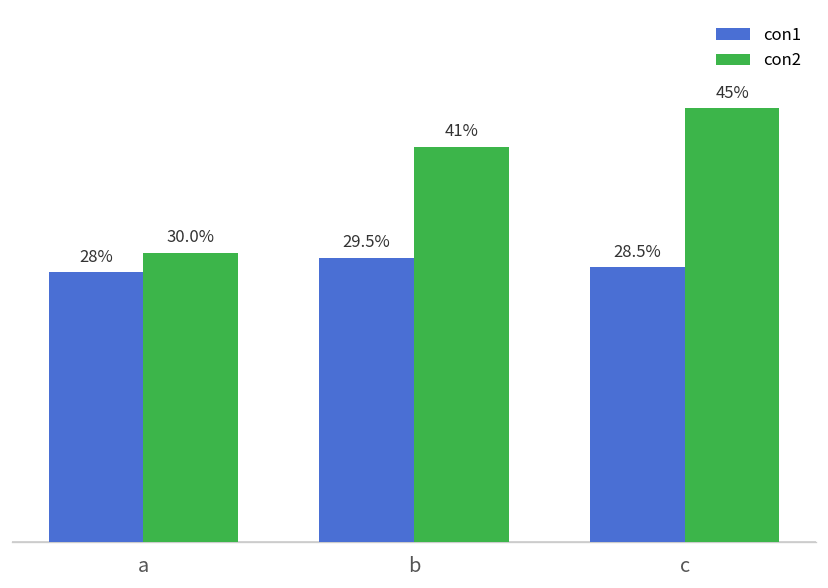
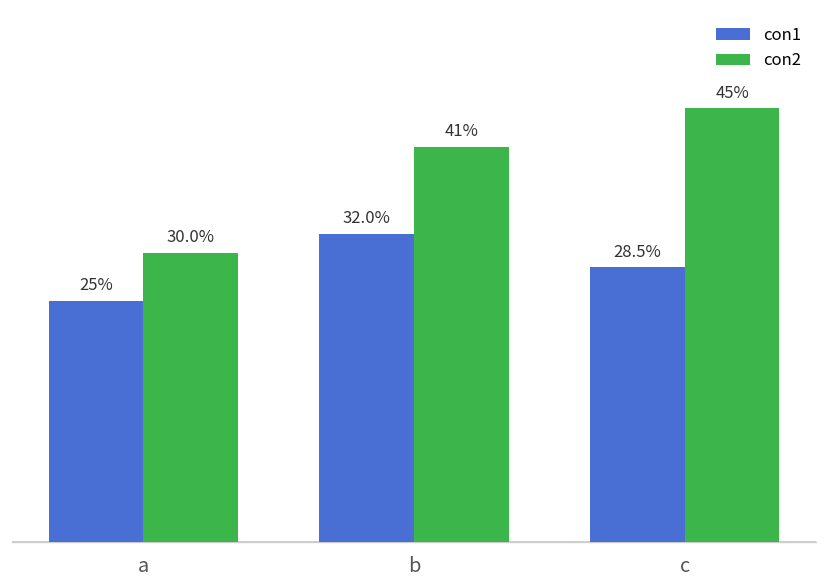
  {
    "con1": {
-     "a": "28%",
-     "b": "29.5%",
+     "a": "25%",
+     "b": "32.0%",
      "c": "28.5%"
    },
    "con2": {
      "a": "30.0%",
      "b": "41%",
      "c": "45%"
    }
  }
